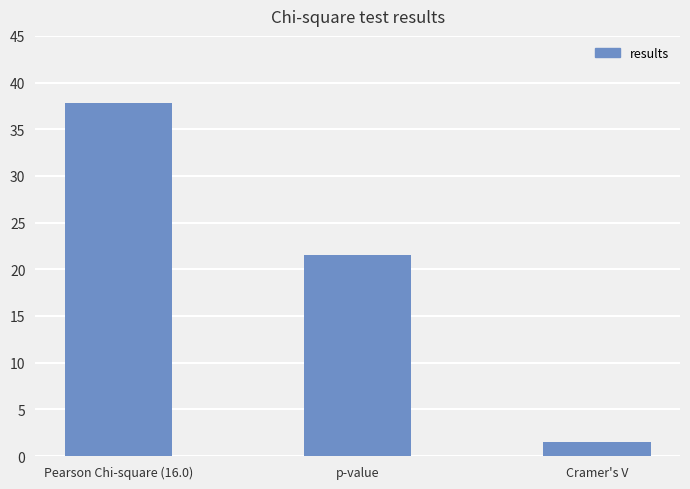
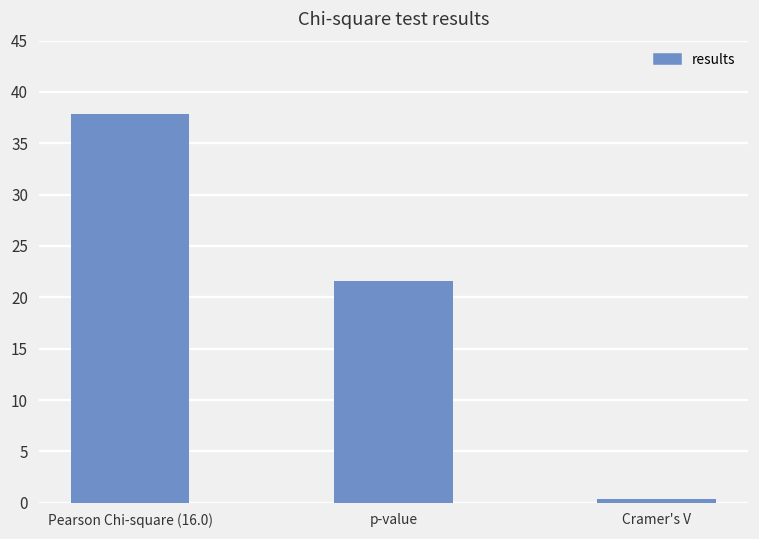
  {
    "Pearson Chi-square (16.0)": 38,
    "p-value": 22,
-   "Cramer's V": 2
+   "Cramer's V": 0
  }
